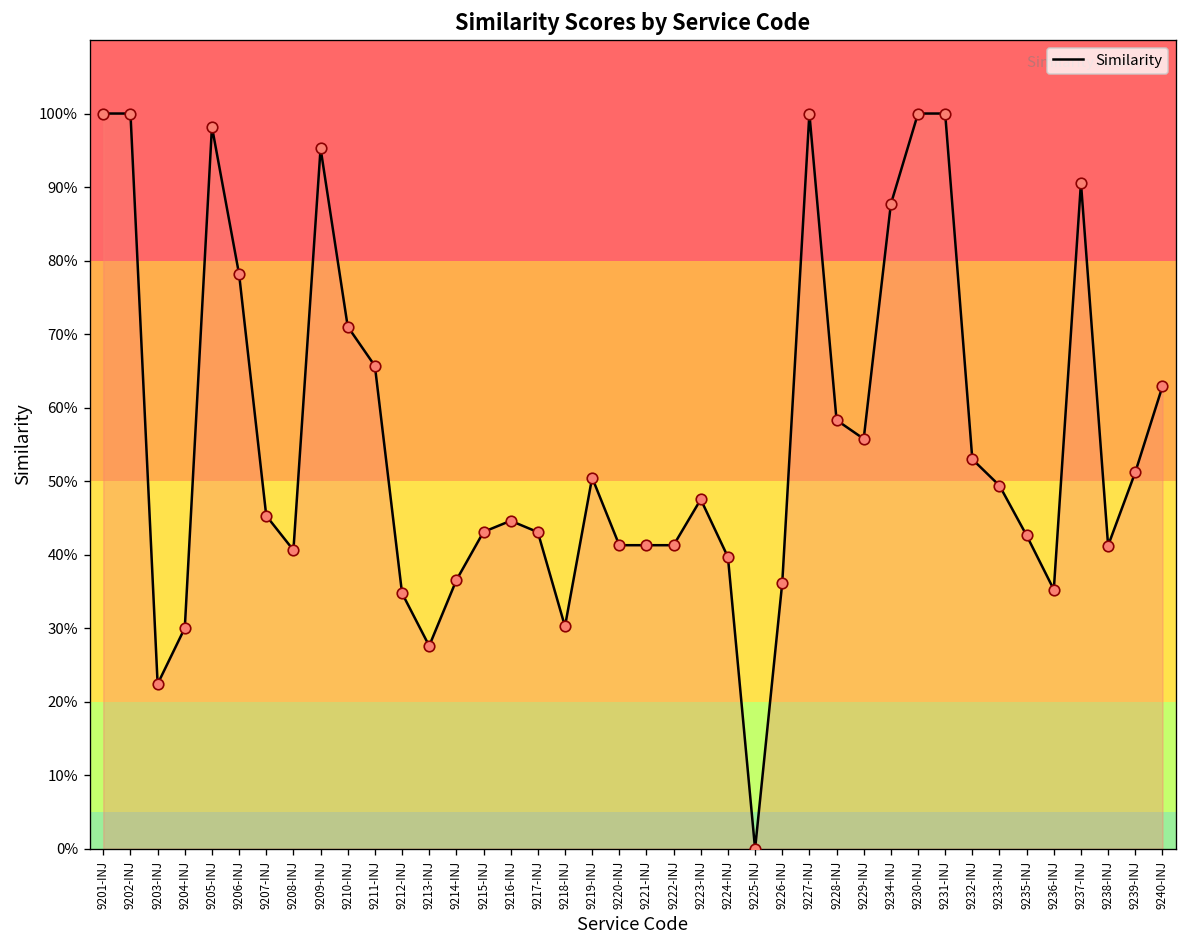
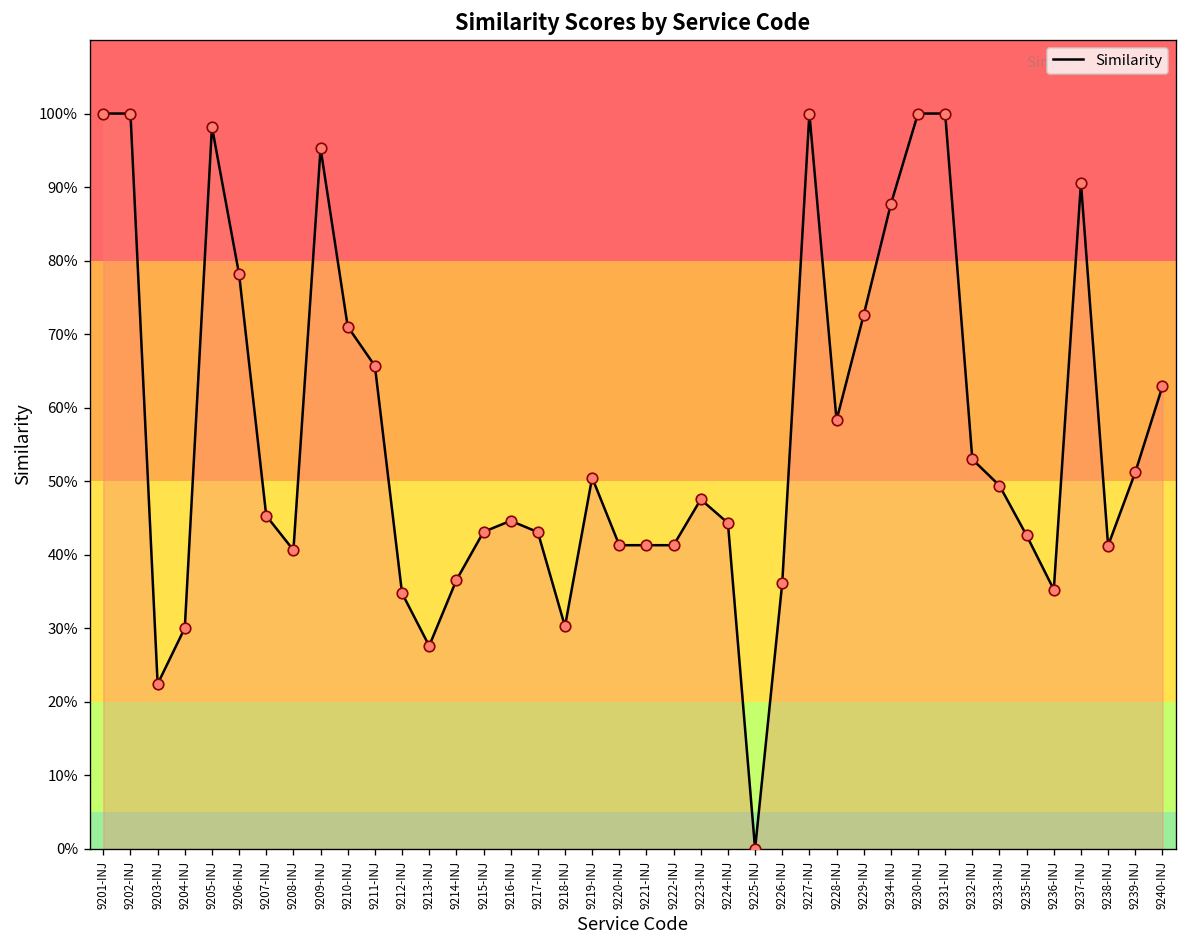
  {
    "9201-INJ": "100%",
    "9202-INJ": "100%",
    "9203-INJ": "22%",
    "9204-INJ": "30%",
    "9205-INJ": "98%",
    "9206-INJ": "78%",
    "9207-INJ": "45%",
    "9208-INJ": "41%",
    "9209-INJ": "95%",
    "9210-INJ": "71%",
    "9211-INJ": "66%",
    "9212-INJ": "35%",
    "9213-INJ": "28%",
    "9214-INJ": "37%",
    "9215-INJ": "43%",
    "9216-INJ": "45%",
    "9217-INJ": "43%",
    "9218-INJ": "30%",
    "9219-INJ": "50%",
    "9220-INJ": "41%",
    "9221-INJ": "41%",
    "9222-INJ": "41%",
    "9223-INJ": "48%",
-   "9224-INJ": "40%",
+   "9224-INJ": "44%",
    "9225-INJ": "0%",
    "9226-INJ": "36%",
    "9227-INJ": "100%",
    "9228-INJ": "58%",
-   "9229-INJ": "56%",
+   "9229-INJ": "73%",
    "9234-INJ": "88%",
    "9230-INJ": "100%",
    "9231-INJ": "100%",
    "9232-INJ": "53%",
    "9233-INJ": "49%",
    "9235-INJ": "43%",
    "9236-INJ": "35%",
    "9237-INJ": "91%",
    "9238-INJ": "41%",
    "9239-INJ": "51%",
    "9240-INJ": "63%"
  }
